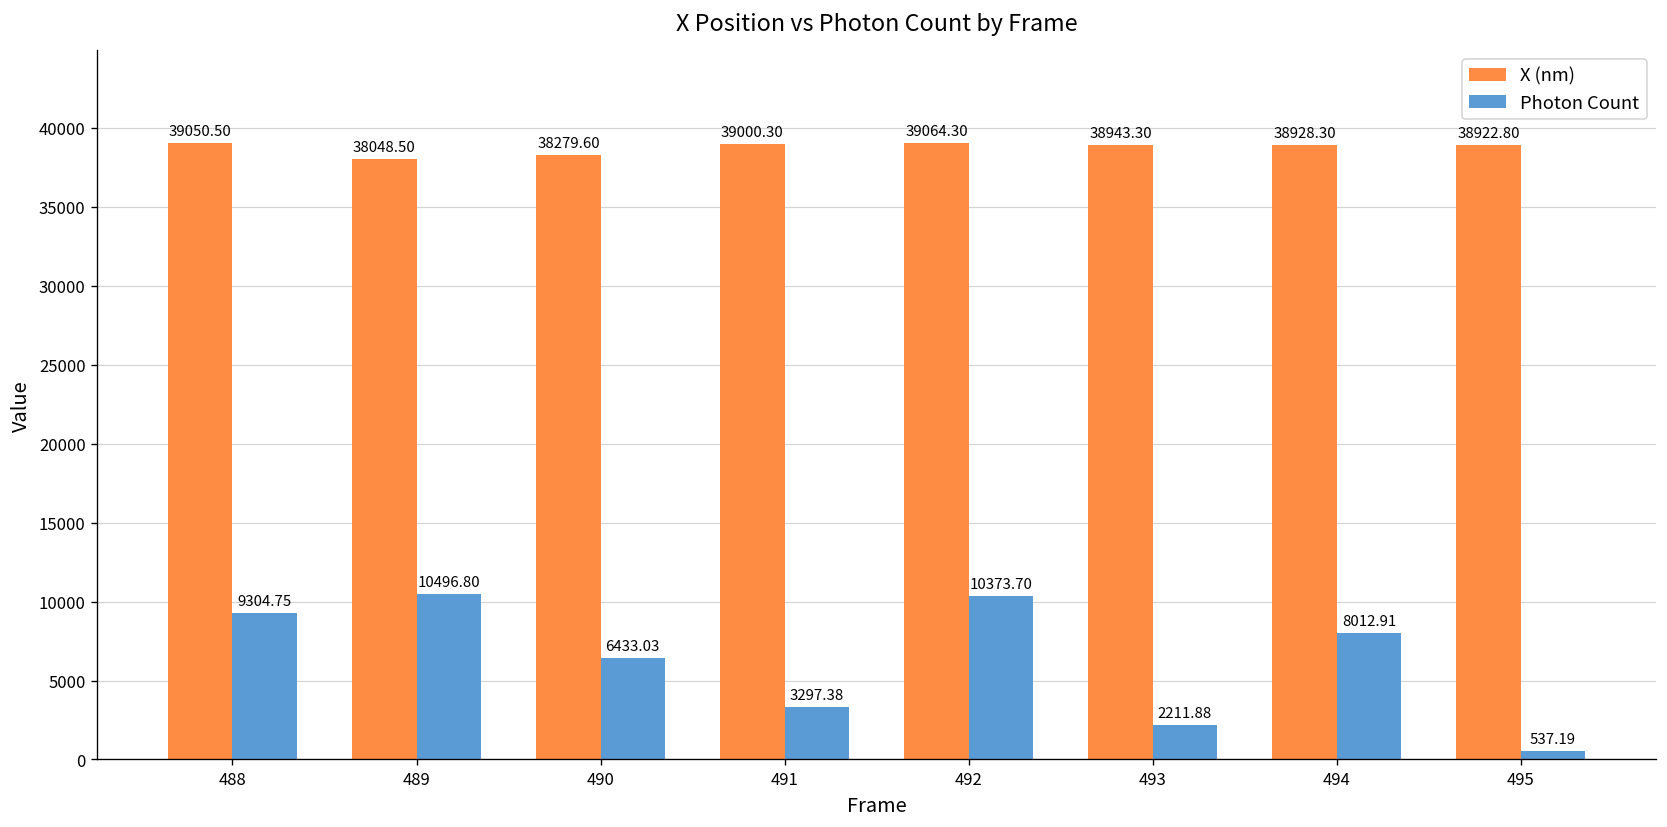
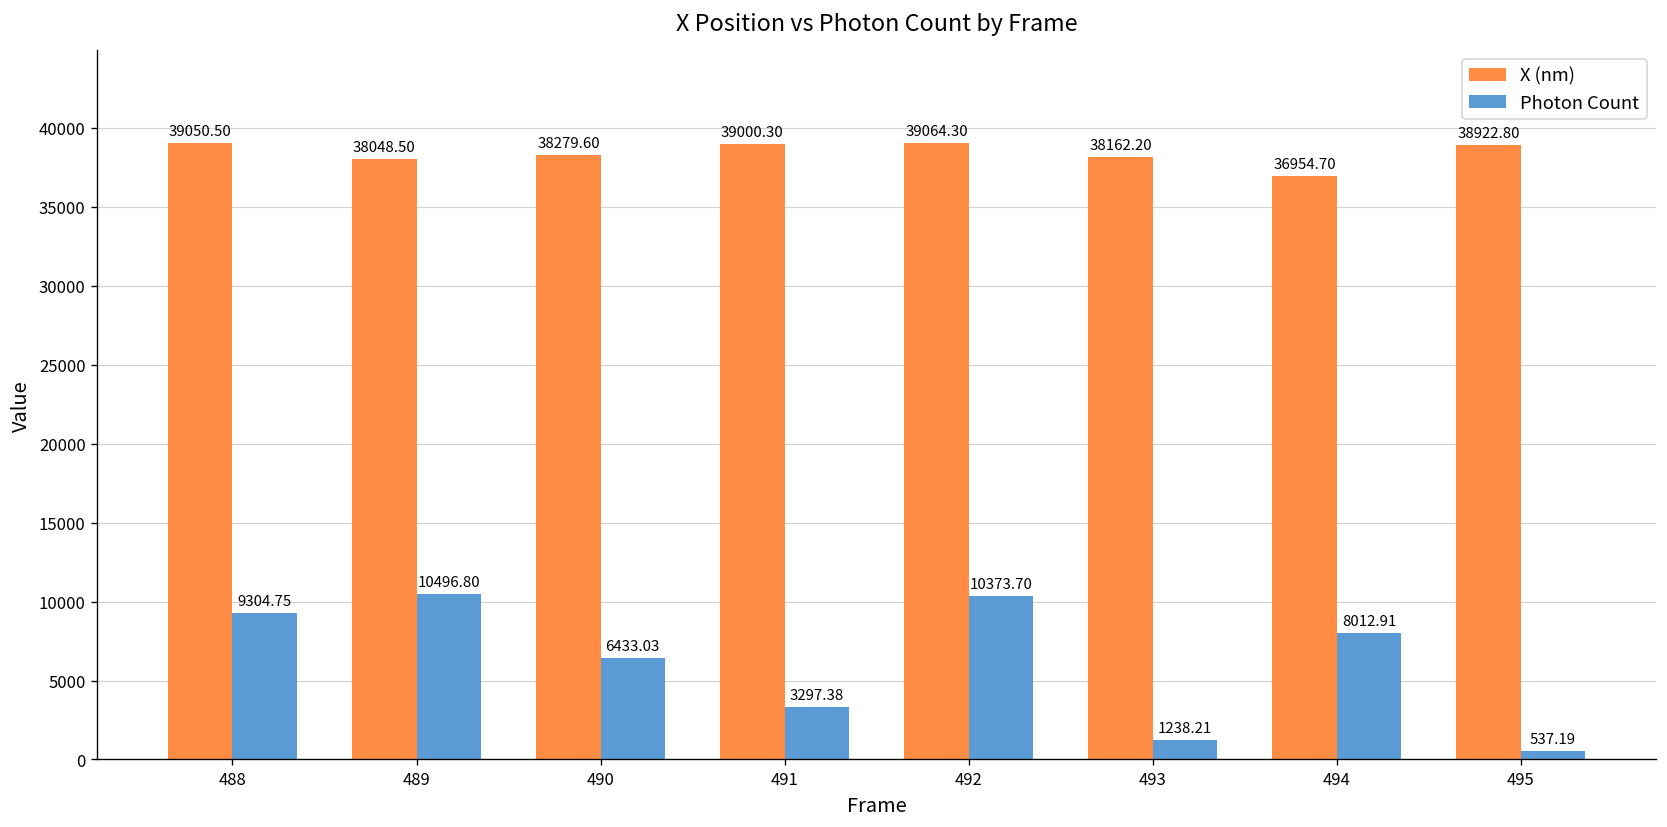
  {
    "X (nm)": {
      "488": 39050.50,
      "489": 38048.50,
      "490": 38279.60,
      "491": 39000.30,
      "492": 39064.30,
-     "493": 38943.30,
-     "494": 38928.30,
+     "493": 38162.20,
+     "494": 36954.70,
      "495": 38922.80
    },
    "Photon Count": {
      "488": 9304.75,
      "489": 10496.80,
      "490": 6433.03,
      "491": 3297.38,
      "492": 10373.70,
-     "493": 2211.88,
+     "493": 1238.21,
      "494": 8012.91,
      "495": 537.19
    }
  }
